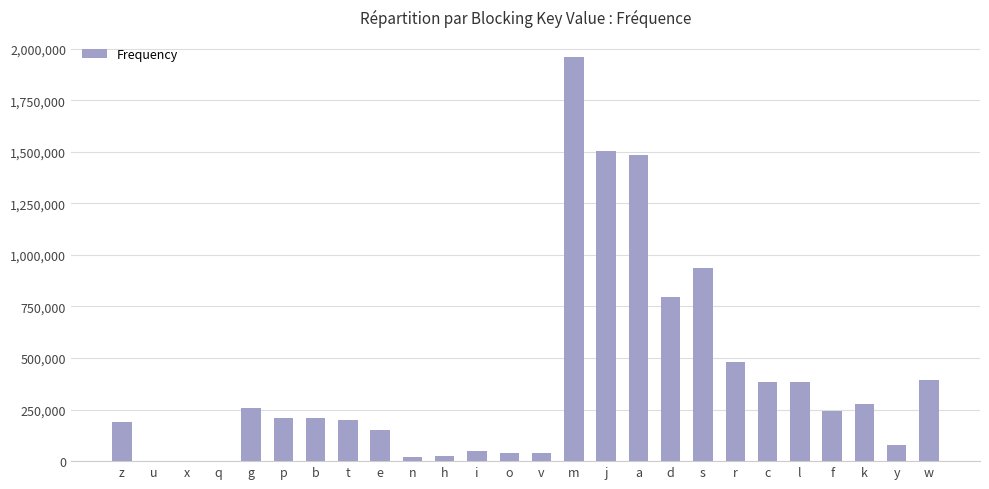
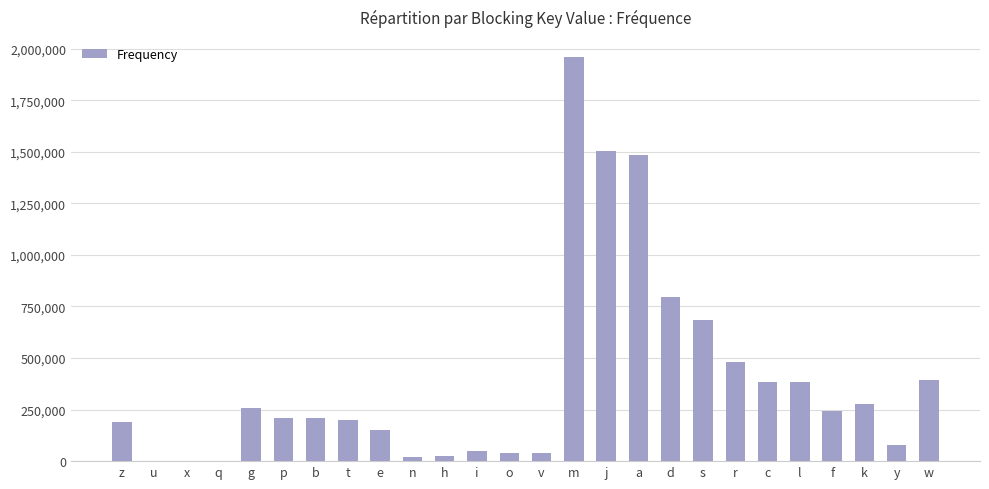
  {
    "z": "190,000",
    "g": "260,000",
    "p": "210,000",
    "b": "210,000",
    "t": "200,000",
    "e": "150,000",
    "n": "20,000",
    "h": "20,000",
    "i": "50,000",
    "o": "40,000",
    "v": "40,000",
    "m": "1,960,000",
    "j": "1,500,000",
    "a": "1,480,000",
    "d": "800,000",
-   "s": "940,000",
+   "s": "690,000",
    "r": "480,000",
    "c": "390,000",
    "l": "380,000",
    "f": "240,000",
    "k": "280,000",
    "y": "80,000",
    "w": "390,000"
  }
